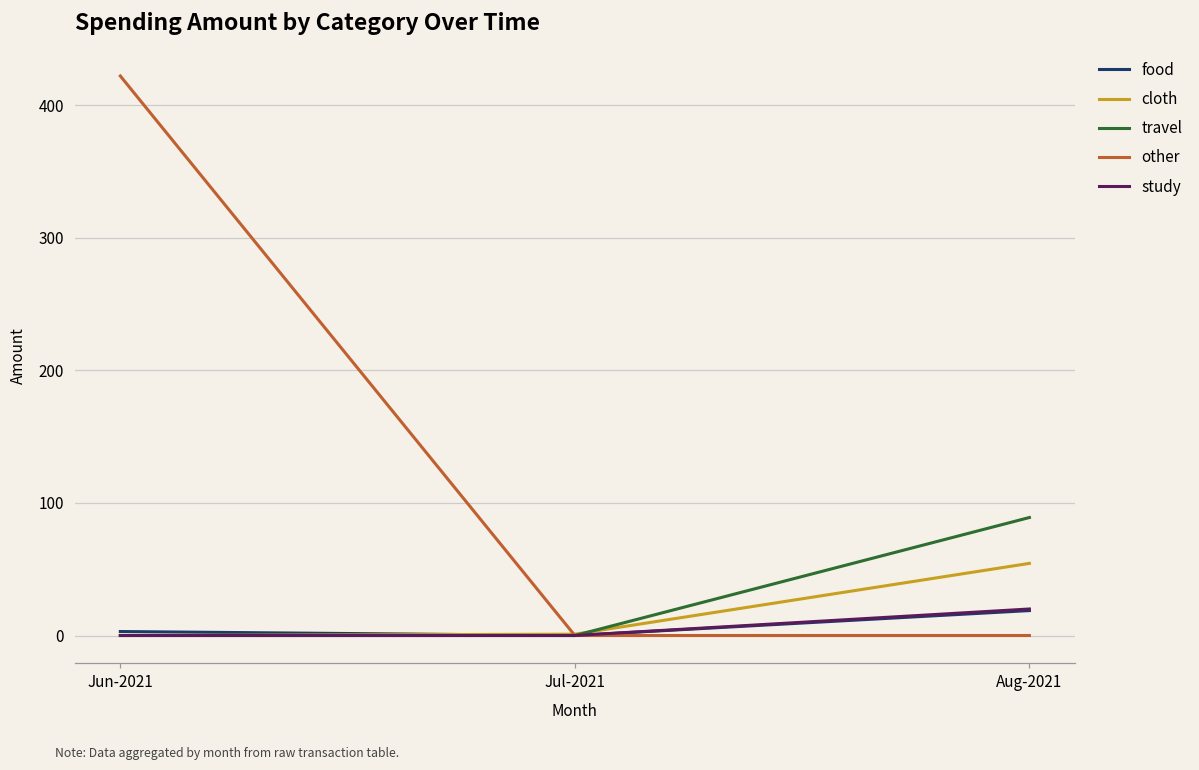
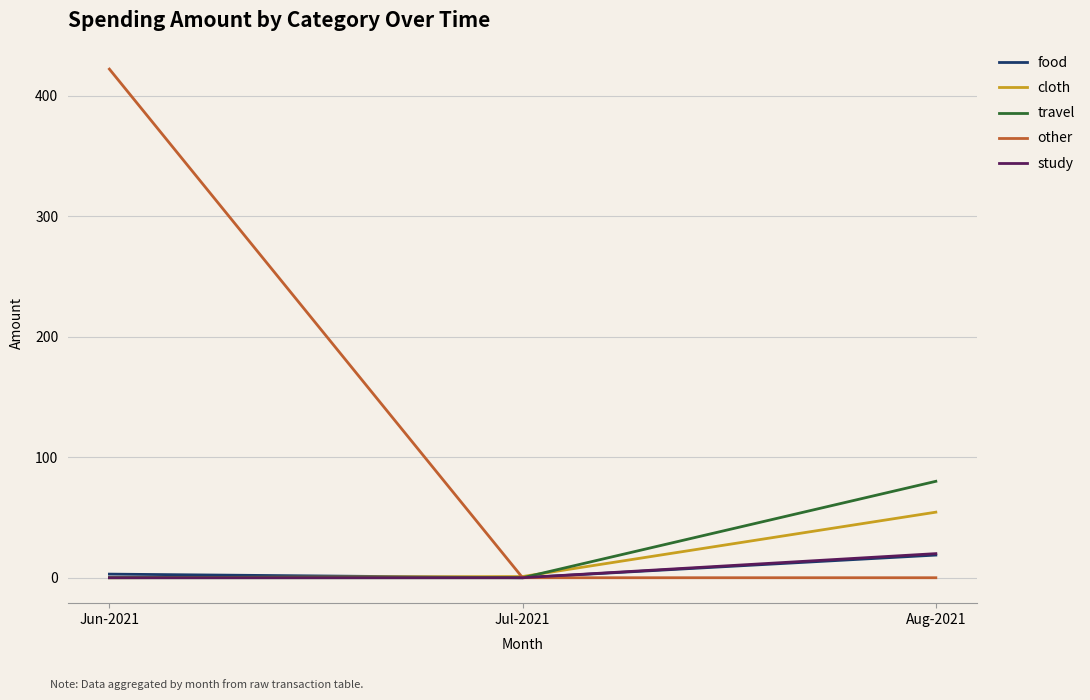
  {
    "food": {
      "Jun-2021": 3
    },
    "cloth": {
      "Aug-2021": 54
    },
    "travel": {
-     "Aug-2021": 89
+     "Aug-2021": 80
    },
    "other": {
      "Jun-2021": 422,
      "Aug-2021": 0
    }
  }
